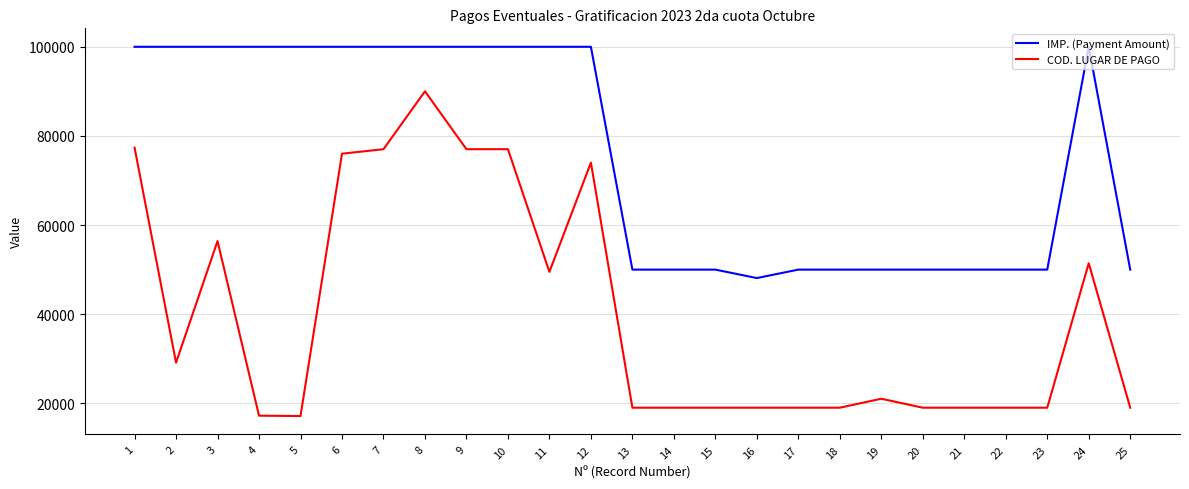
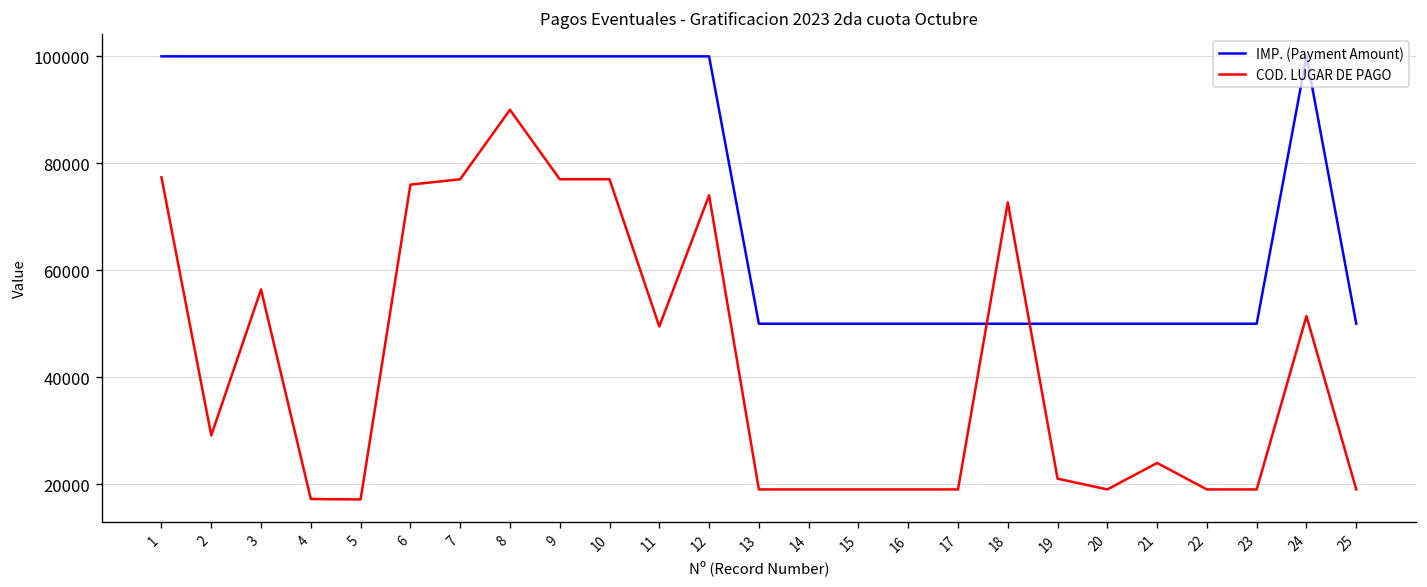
  {
    "IMP. (Payment Amount)": {
      "1": 100000,
      "2": 100000,
      "3": 100000,
      "4": 100000,
      "5": 100000,
      "6": 100000,
      "7": 100000,
      "8": 100000,
      "9": 100000,
      "10": 100000,
      "11": 100000,
      "12": 100000,
      "13": 50000,
      "14": 50000,
      "15": 50000,
-     "16": 48000,
+     "16": 50000,
      "17": 50000,
      "18": 50000,
      "19": 50000,
      "20": 50000,
      "21": 50000,
      "22": 50000,
      "23": 50000,
      "25": 50000
    },
    "COD. LUGAR DE PAGO": {
      "1": 77000,
      "2": 29000,
      "3": 56000,
      "4": 17000,
      "5": 17000,
      "6": 76000,
      "7": 77000,
      "8": 90000,
      "9": 77000,
      "10": 77000,
      "11": 49000,
      "12": 74000,
      "13": 19000,
      "14": 19000,
      "15": 19000,
      "16": 19000,
      "17": 19000,
-     "18": 19000,
+     "18": 73000,
      "19": 21000,
      "20": 19000,
-     "21": 19000,
+     "21": 24000,
      "22": 19000,
      "23": 19000,
      "24": 51000,
      "25": 19000
    }
  }
